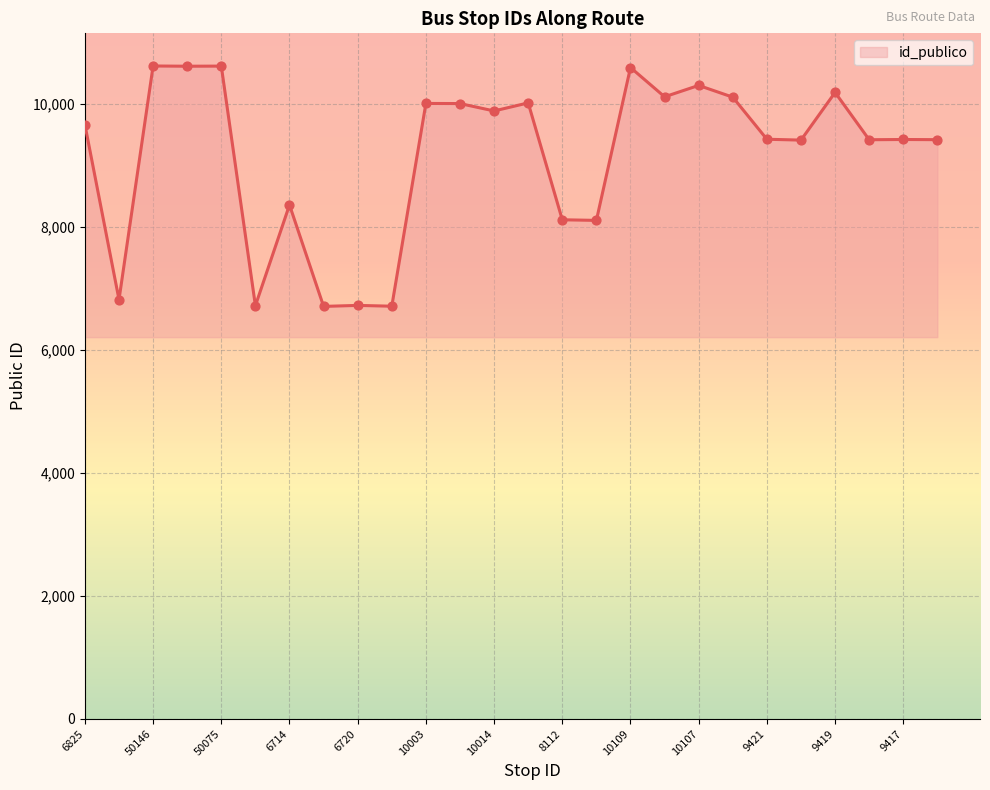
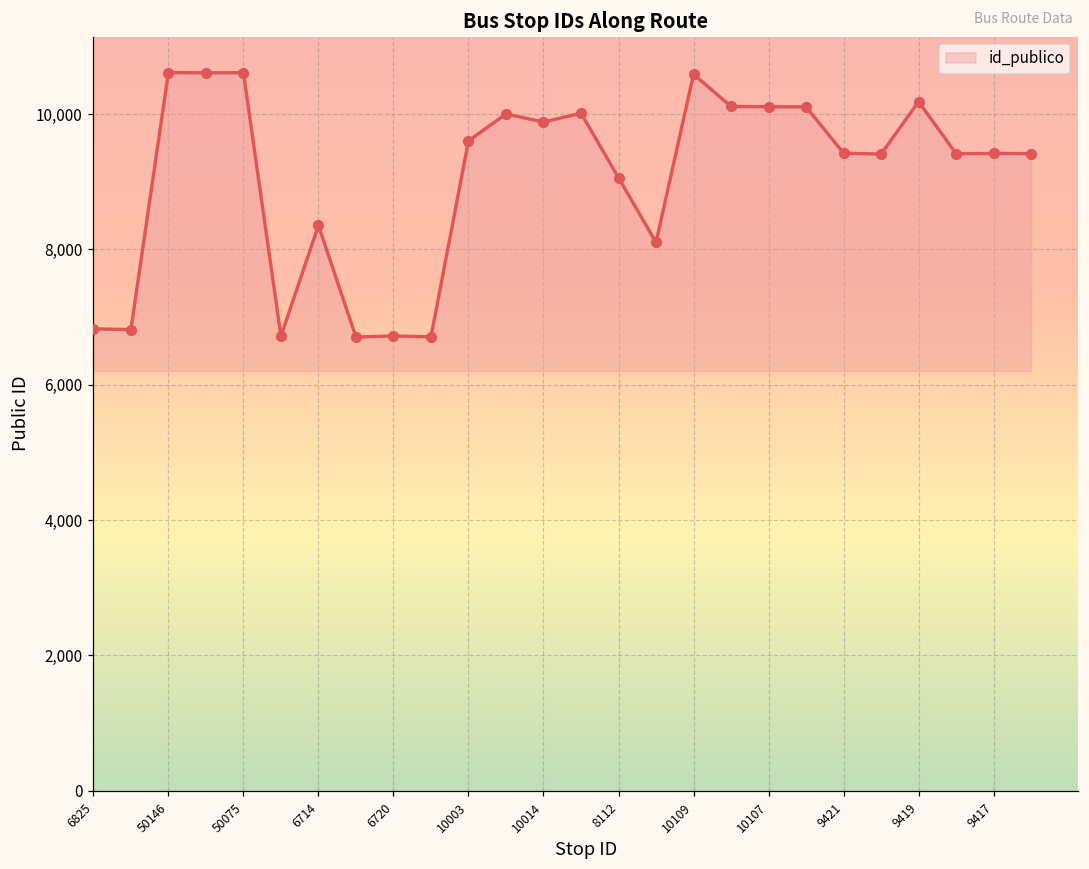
  {
-   "6825": "9,700",
+   "6825": "6,800",
    "50146": "10,600",
    "50075": "10,600",
    "6714": "8,400",
    "6720": "6,700",
-   "10003": "10,000",
+   "10003": "9,600",
    "10014": "9,900",
-   "8112": "8,100",
+   "8112": "9,100",
    "10109": "10,600",
-   "10107": "10,300",
+   "10107": "10,100",
    "9421": "9,400",
    "9419": "10,200",
    "9417": "9,400"
  }
